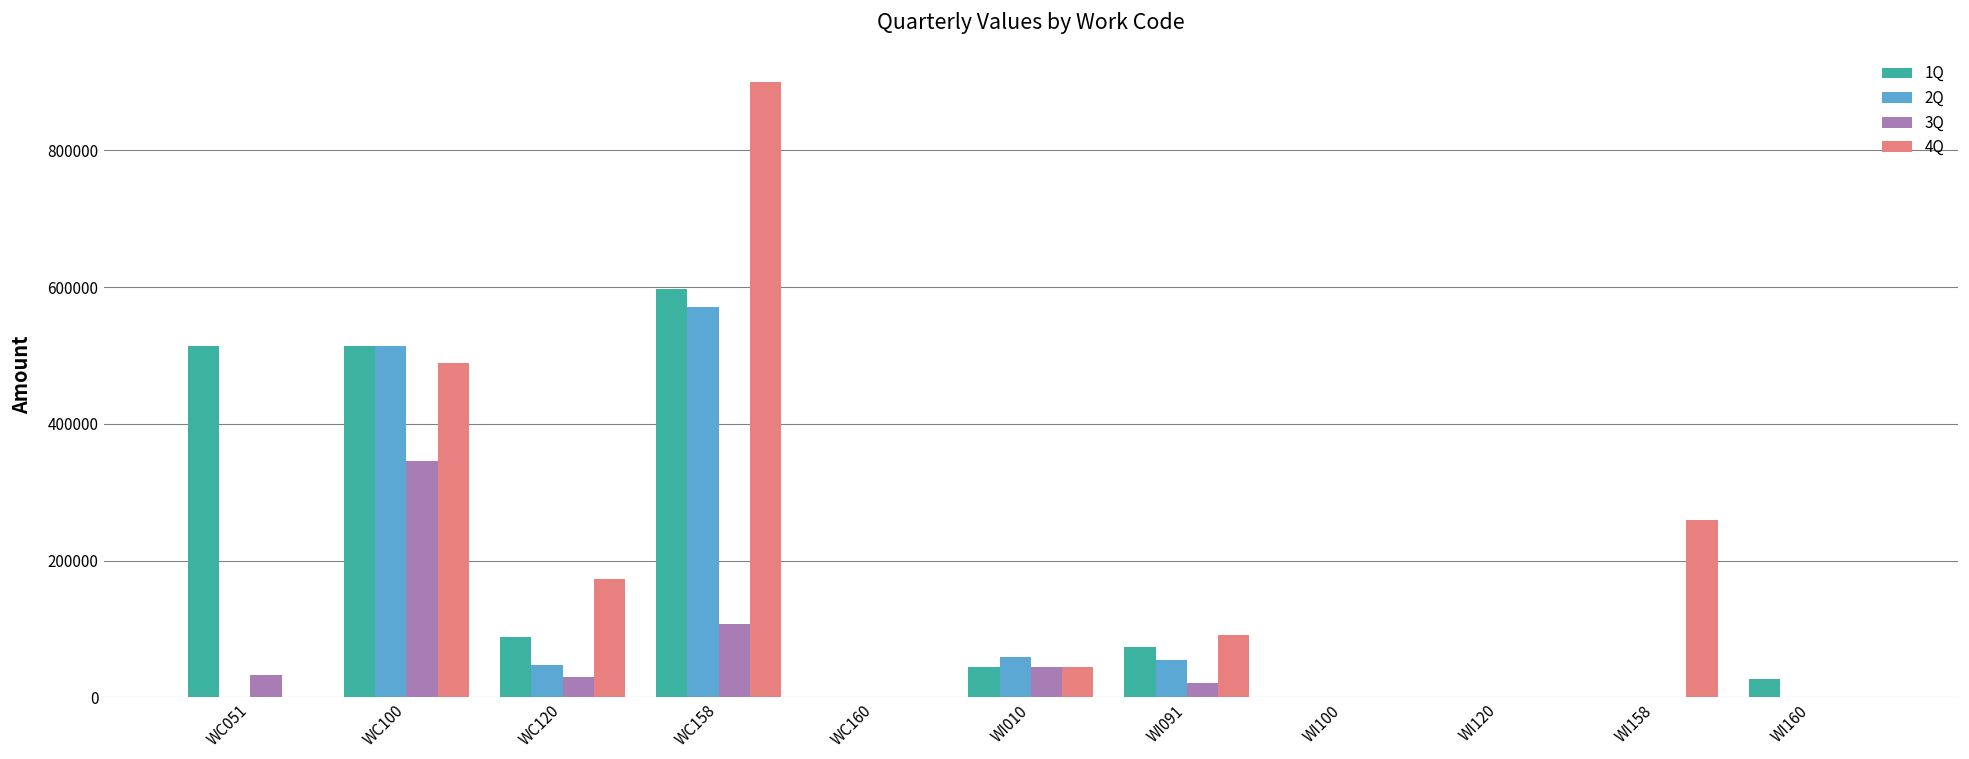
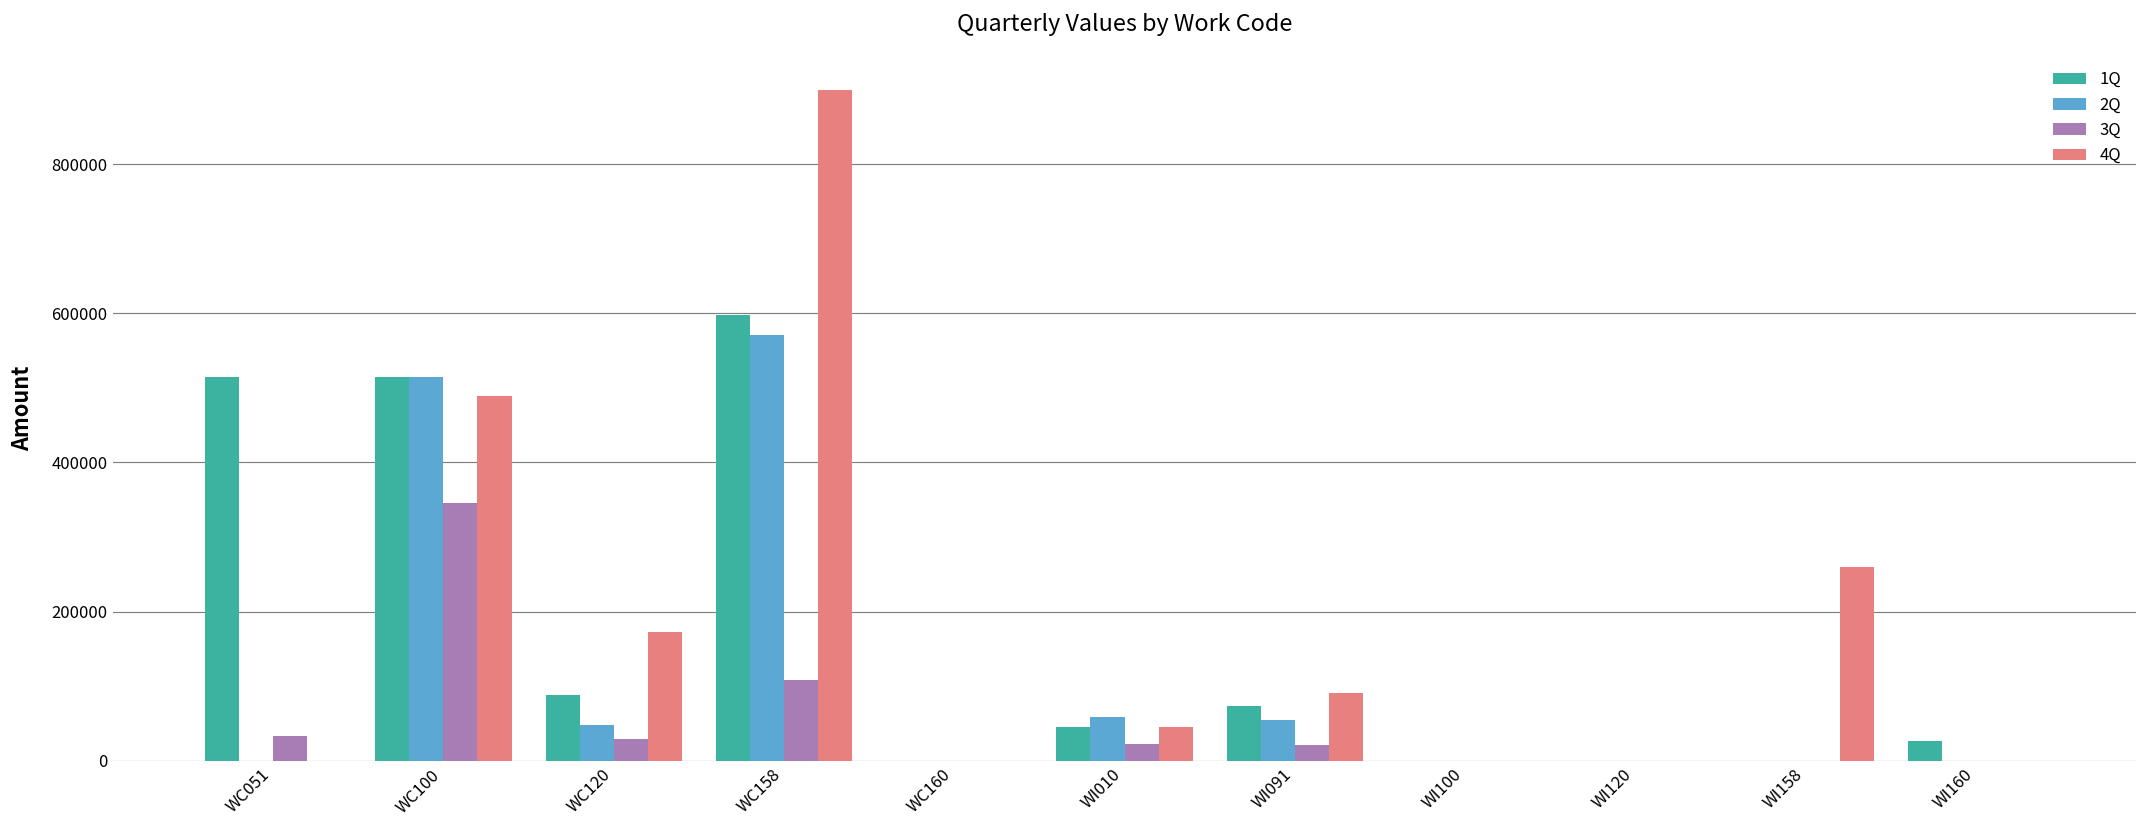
  {
    "1Q": {
      "WC051": 510000,
      "WC100": 510000,
      "WC120": 90000,
      "WC158": 600000,
      "WC160": 0,
      "WI010": 50000,
      "WI091": 70000,
      "WI100": 0,
      "WI120": 0,
      "WI158": 0,
      "WI160": 30000
    },
    "2Q": {
      "WC051": 0,
      "WC100": 510000,
      "WC120": 50000,
      "WC158": 570000,
      "WC160": 0,
      "WI010": 60000,
      "WI091": 50000,
      "WI100": 0,
      "WI120": 0,
      "WI158": 0,
      "WI160": 0
    },
    "3Q": {
      "WC051": 30000,
      "WC100": 350000,
      "WC120": 30000,
      "WC158": 110000,
      "WC160": 0,
-     "WI010": 50000,
+     "WI010": 20000,
      "WI091": 20000,
      "WI100": 0,
      "WI120": 0,
      "WI158": 0,
      "WI160": 0
    },
    "4Q": {
      "WC051": 0,
      "WC100": 490000,
      "WC120": 170000,
      "WC158": 900000,
      "WC160": 0,
      "WI010": 50000,
      "WI091": 90000,
      "WI100": 0,
      "WI120": 0,
      "WI158": 260000,
      "WI160": 0
    }
  }
